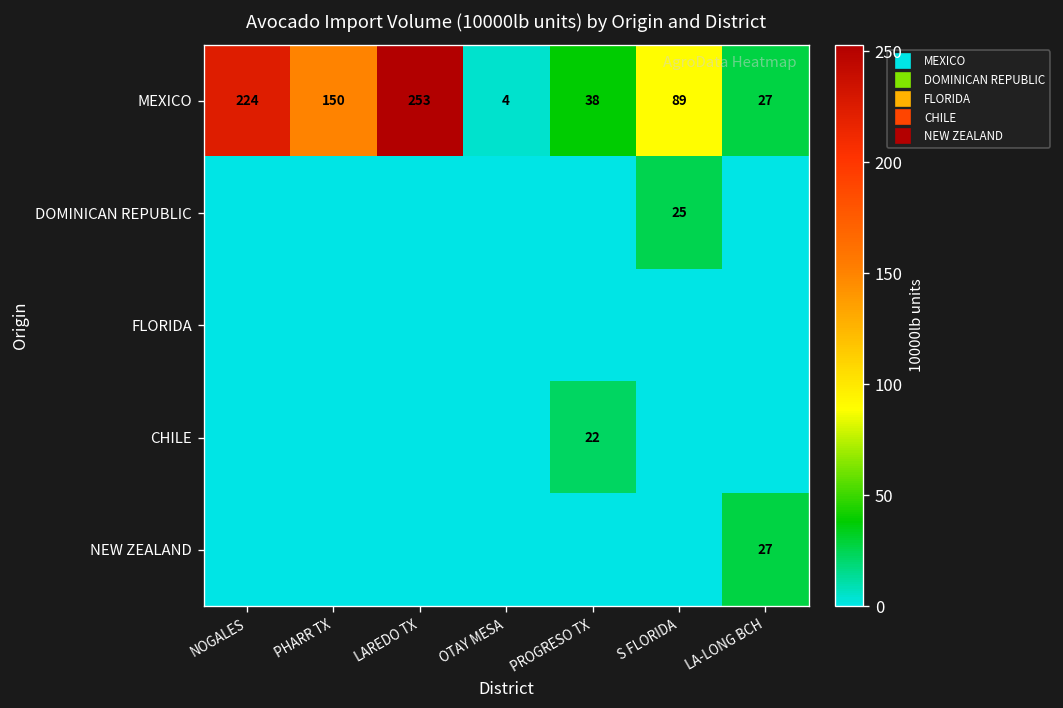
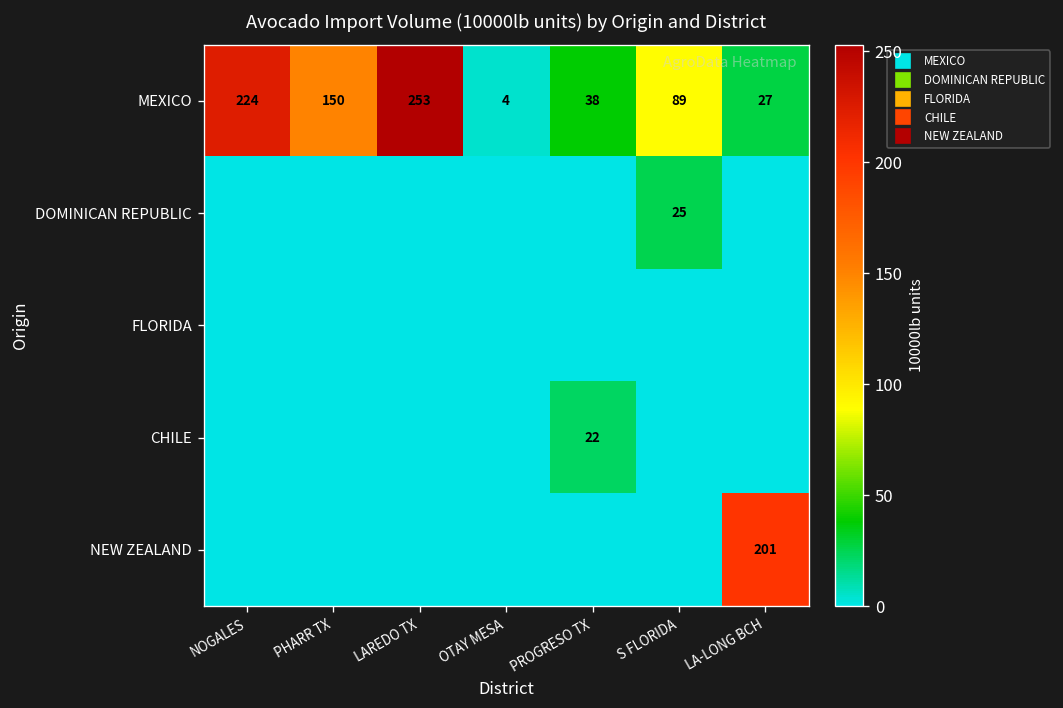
  {
    "MEXICO": {
      "NOGALES": 224,
      "PHARR TX": 150,
      "LAREDO TX": 253,
      "OTAY MESA": 4,
      "PROGRESO TX": 38,
      "S FLORIDA": 89
    },
    "DOMINICAN REPUBLIC": {
      "S FLORIDA": 25
    },
    "CHILE": {
      "PROGRESO TX": 22
    },
    "NEW ZEALAND": {
-     "LA-LONG BCH": 27
+     "LA-LONG BCH": 201
    }
  }
